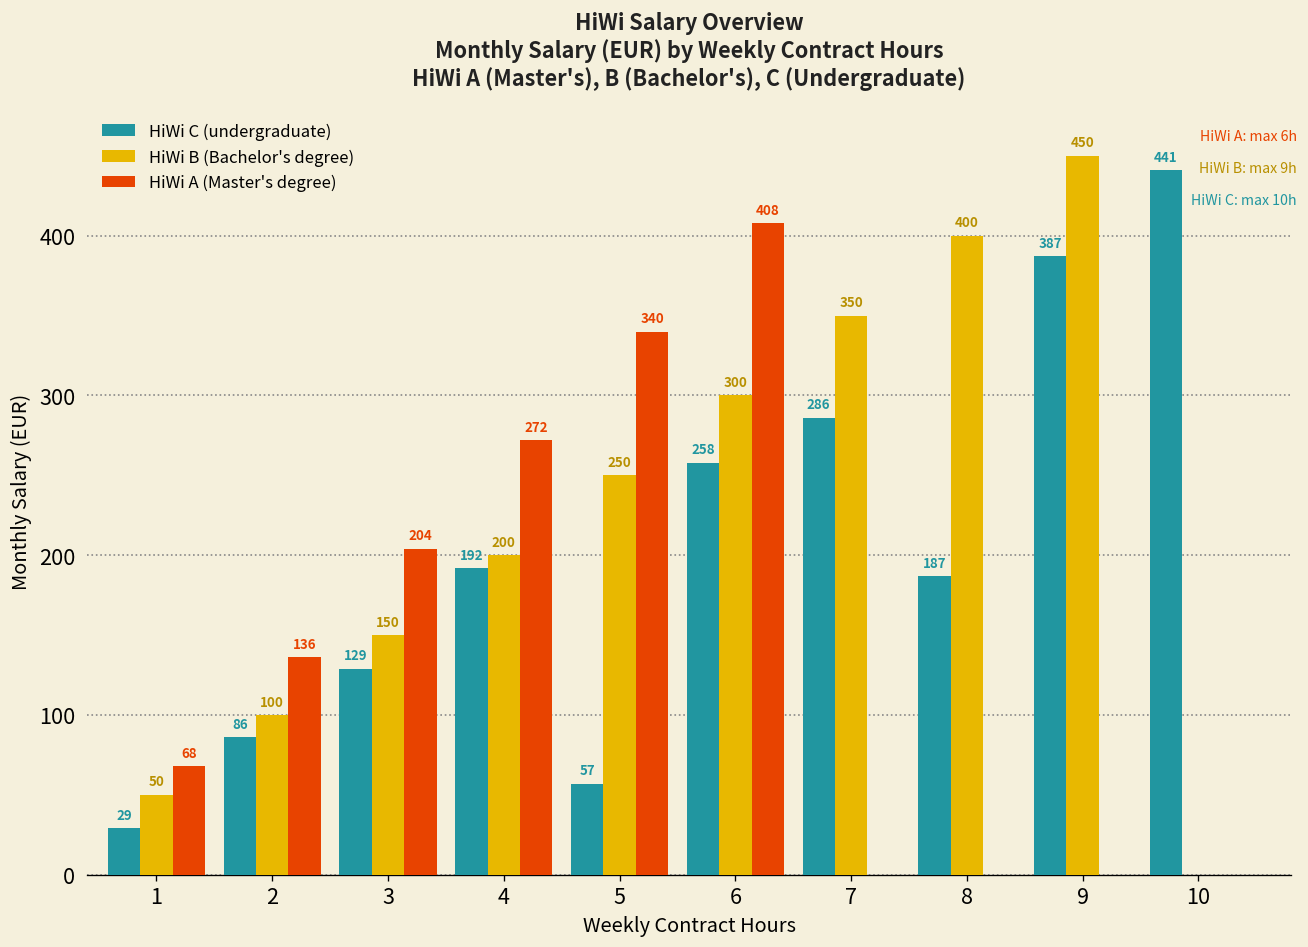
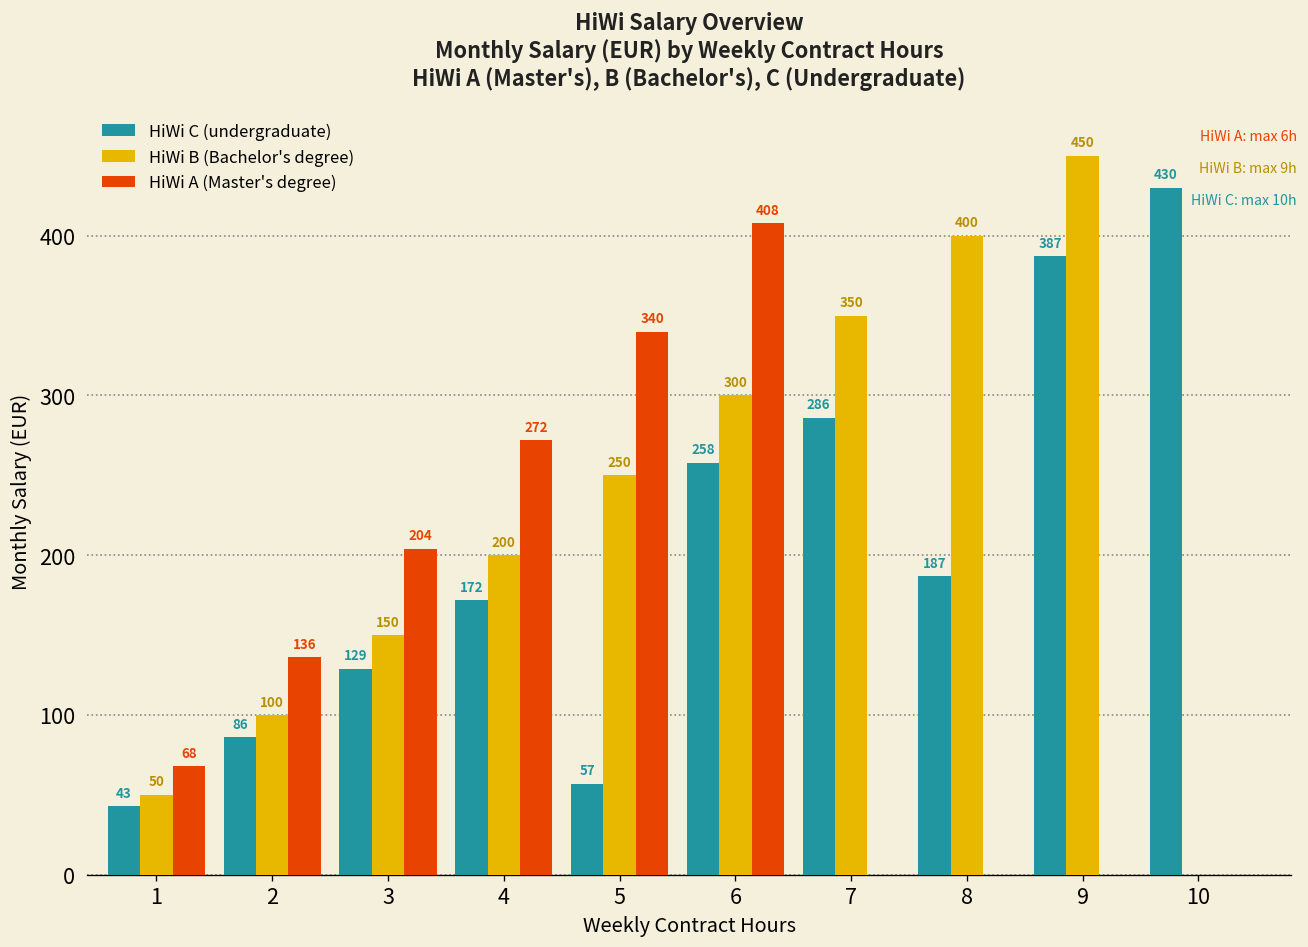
  {
    "HiWi C (undergraduate)": {
-     "1": 29,
+     "1": 43,
      "2": 86,
      "3": 129,
-     "4": 192,
+     "4": 172,
      "5": 57,
      "6": 258,
      "7": 286,
      "8": 187,
      "9": 387,
-     "10": 441
+     "10": 430
    },
    "HiWi B (Bachelor's degree)": {
      "1": 50,
      "2": 100,
      "3": 150,
      "4": 200,
      "5": 250,
      "6": 300,
      "7": 350,
      "8": 400,
      "9": 450
    },
    "HiWi A (Master's degree)": {
      "1": 68,
      "2": 136,
      "3": 204,
      "4": 272,
      "5": 340,
      "6": 408
    }
  }
